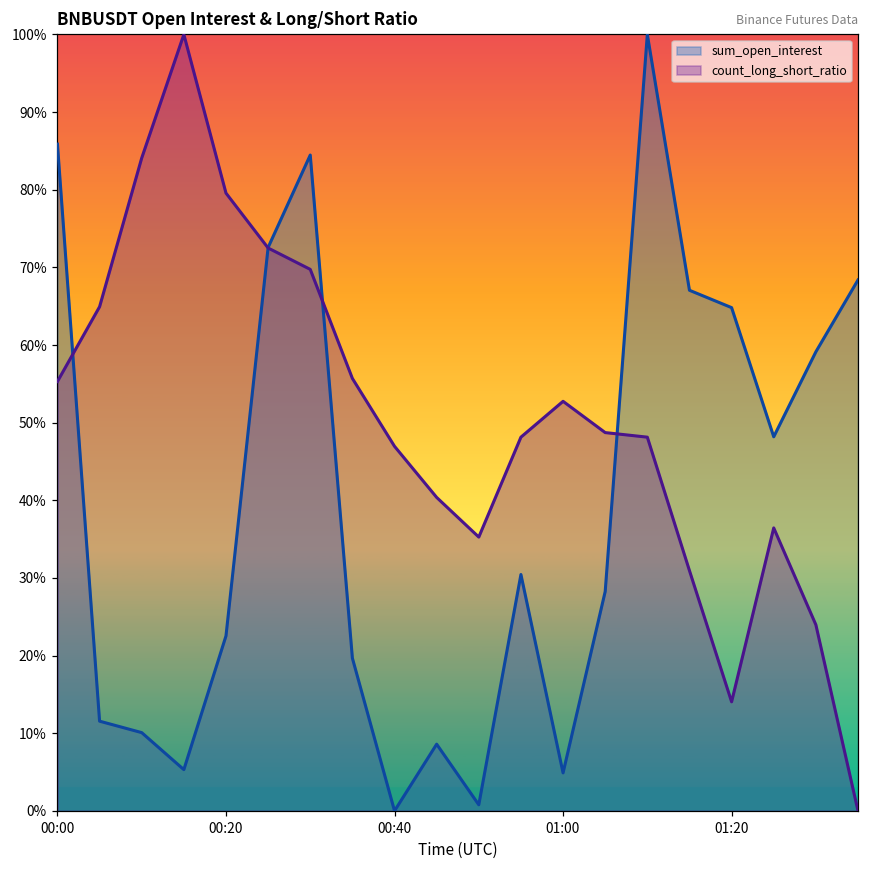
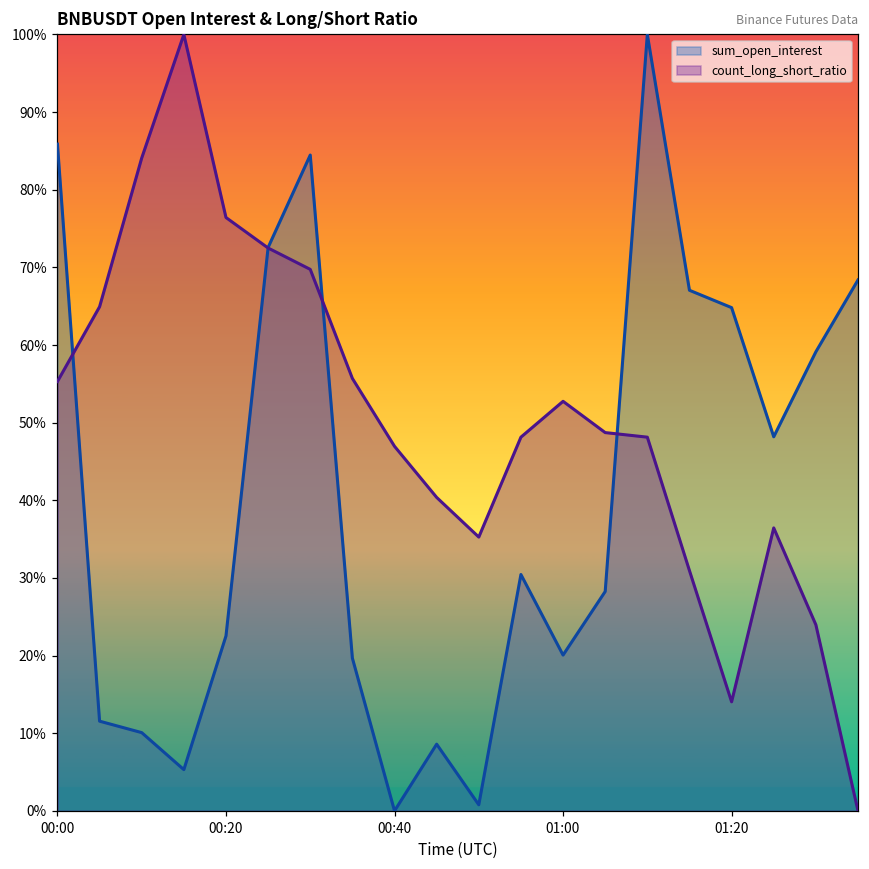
  {
    "sum_open_interest": {
      "00:00": "86%",
      "00:20": "23%",
-     "01:00": "5%",
+     "01:00": "20%",
      "01:20": "65%"
    },
    "count_long_short_ratio": {
      "00:00": "55%",
-     "00:20": "80%",
+     "00:20": "76%",
      "00:40": "47%",
      "01:00": "53%",
      "01:20": "14%"
    }
  }
